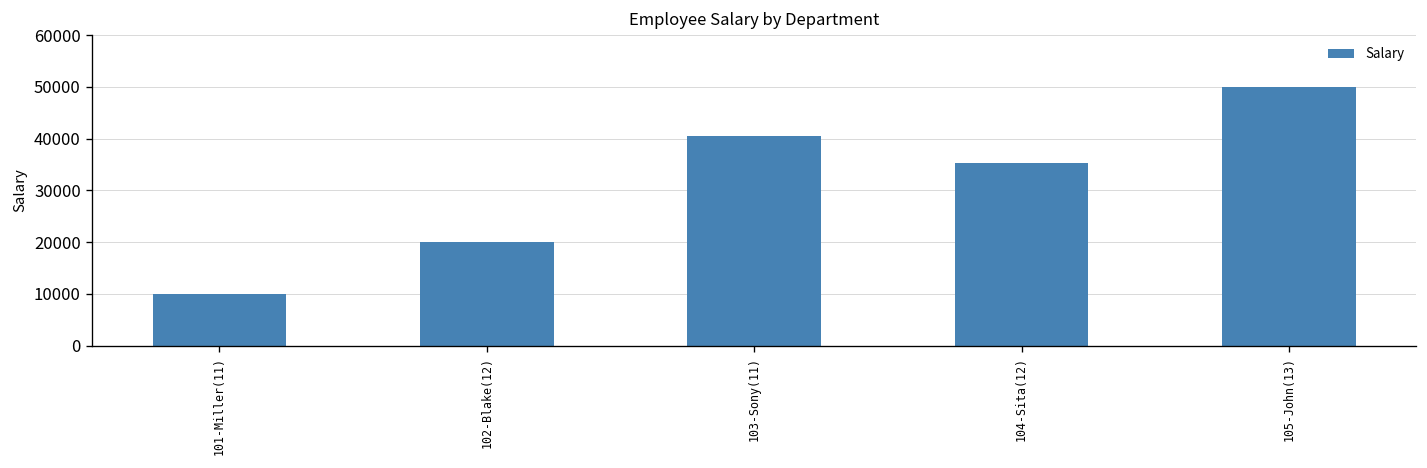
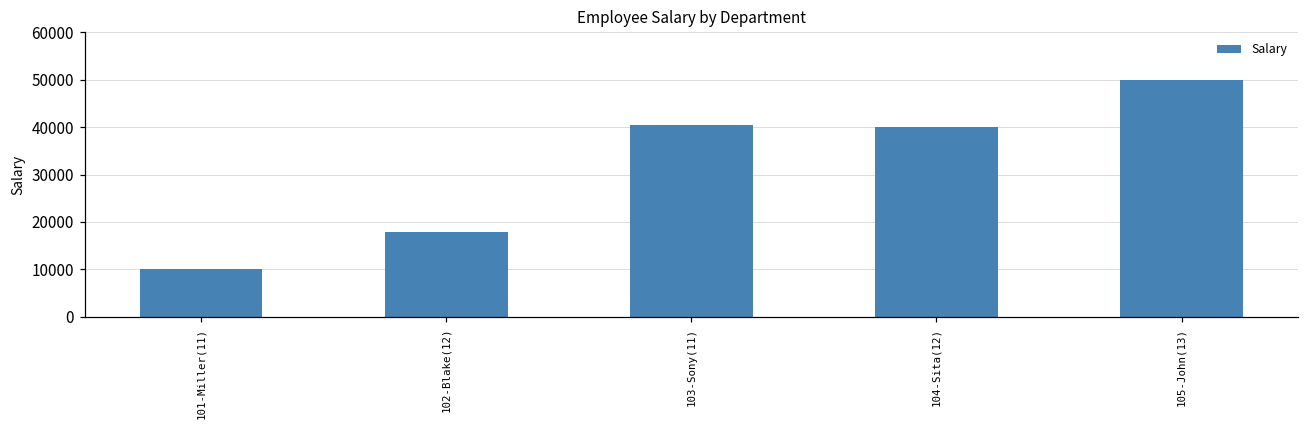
  {
    "101-Miller(11)": 10000,
-   "102-Blake(12)": 20000,
+   "102-Blake(12)": 18000,
    "103-Sony(11)": 40000,
-   "104-Sita(12)": 35000,
+   "104-Sita(12)": 40000,
    "105-John(13)": 50000
  }
